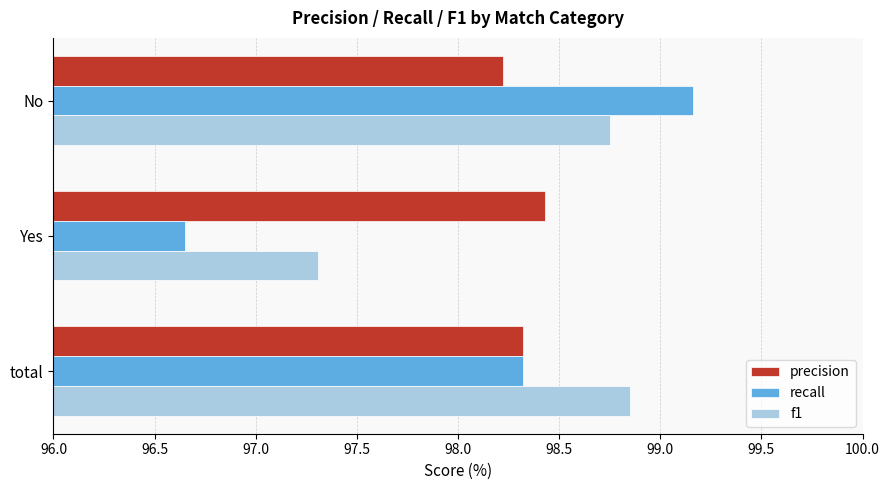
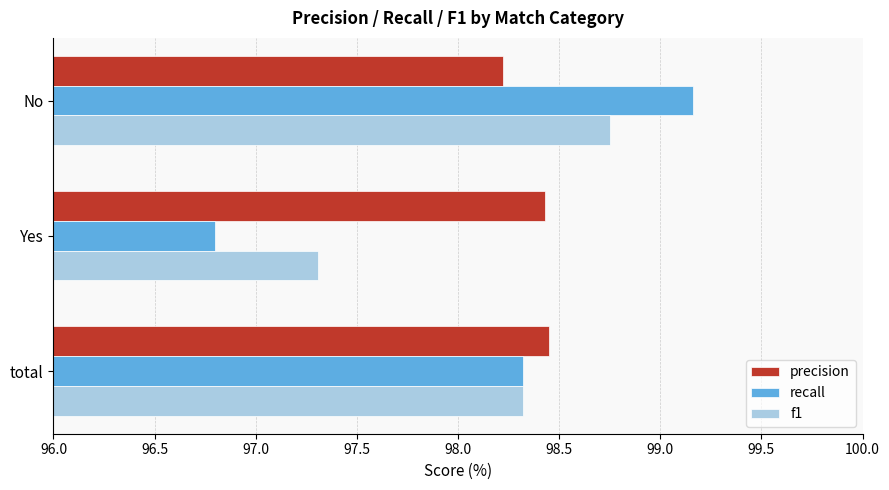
  {
    "precision": {
      "No": 98.22,
      "Yes": 98.43,
-     "total": 98.32
+     "total": 98.45
    },
    "recall": {
      "No": 99.16,
-     "Yes": 96.65,
+     "Yes": 96.80,
      "total": 98.32
    },
    "f1": {
      "No": 98.75,
      "Yes": 97.31,
-     "total": 98.85
+     "total": 98.32
    }
  }
